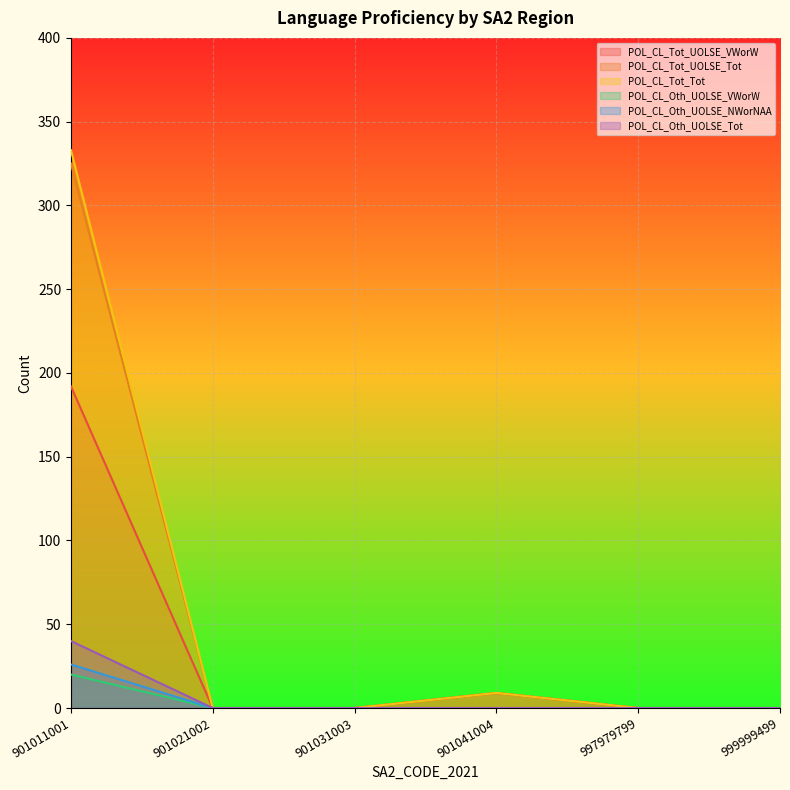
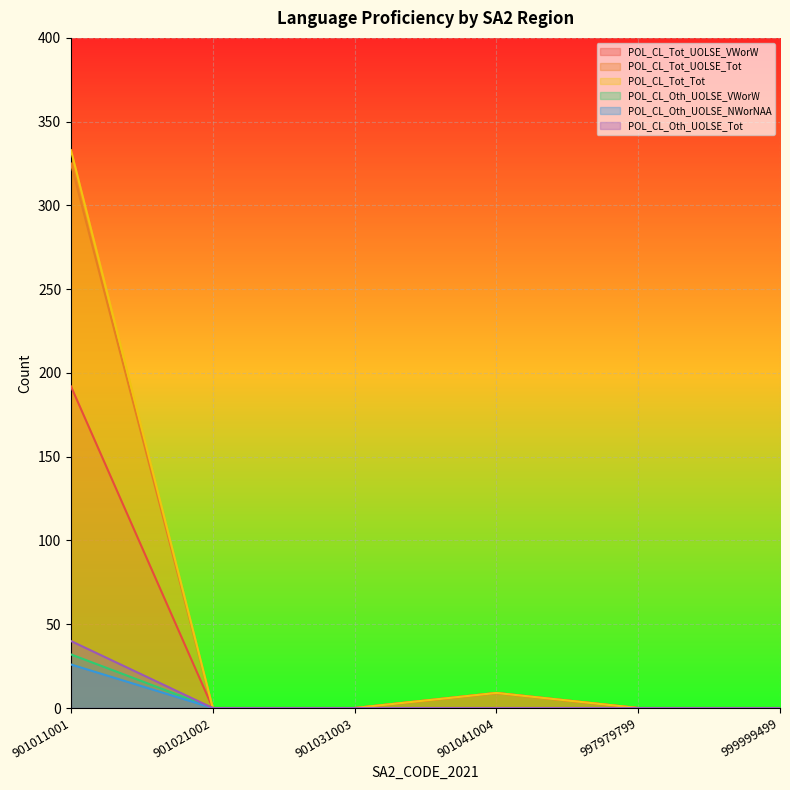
  {
    "POL_CL_Oth_UOLSE_VWorW": {
-     "901011001": 20
+     "901011001": 32
    },
    "POL_CL_Oth_UOLSE_NWorNAA": {
      "901011001": 26
    },
    "POL_CL_Oth_UOLSE_Tot": {
      "901011001": 40
    }
  }
